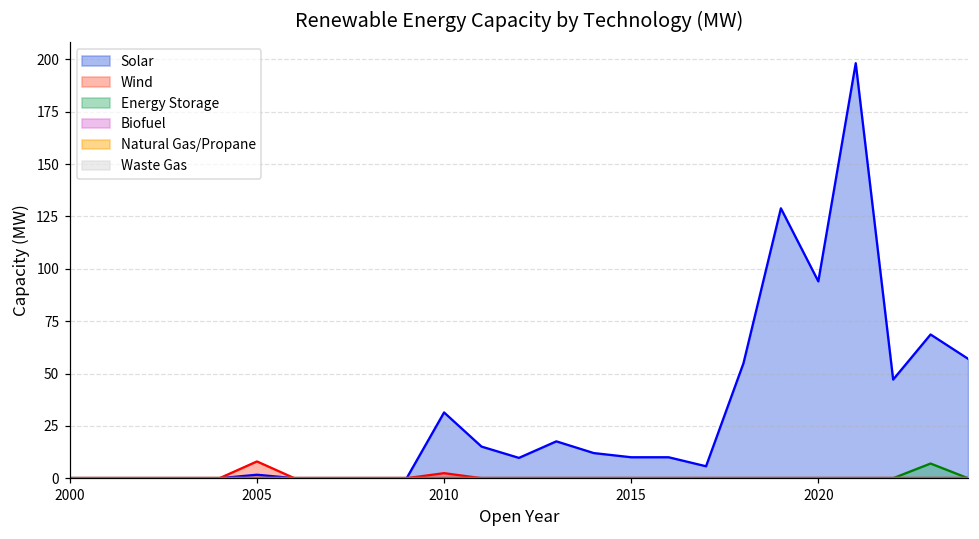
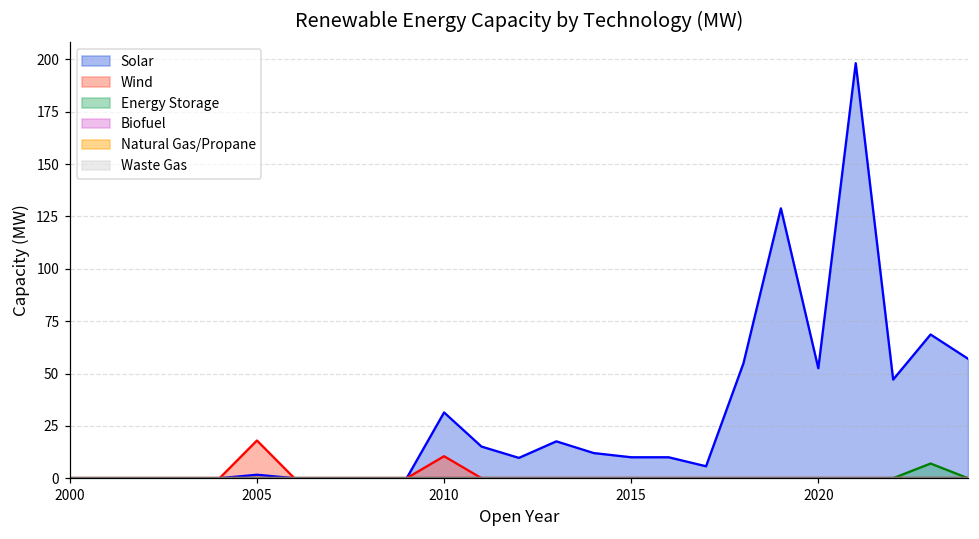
  {
    "Solar": {
      "2005": 2,
      "2010": 31,
      "2015": 10,
-     "2020": 94
+     "2020": 53
    },
    "Wind": {
-     "2005": 8,
-     "2010": 2
+     "2005": 18,
+     "2010": 11
    }
  }
